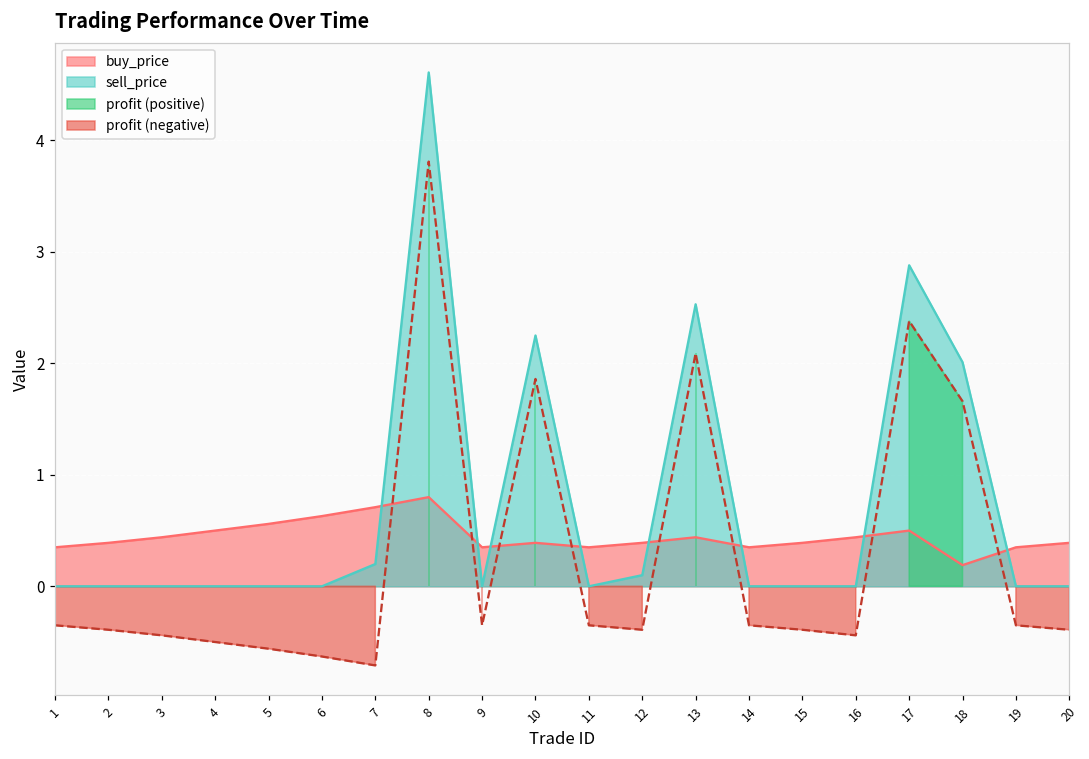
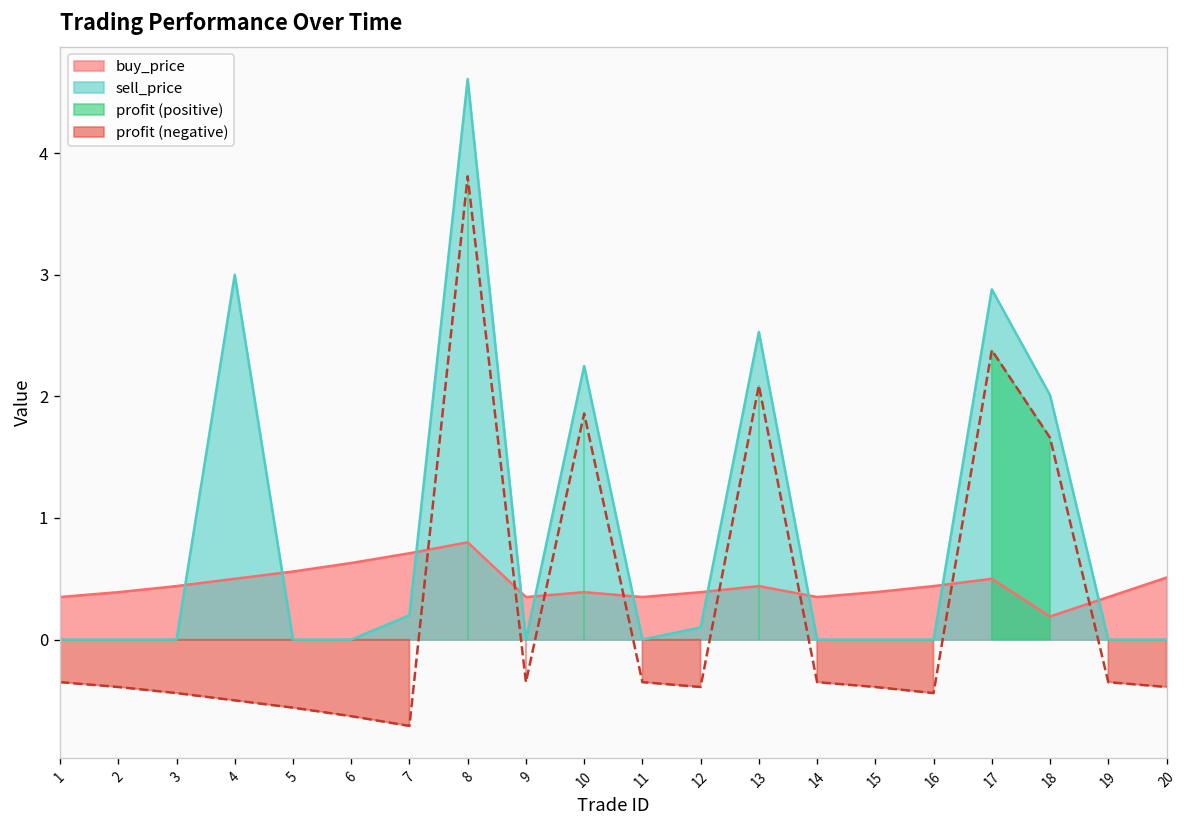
  {
    "buy_price": {
      "1": 0.35,
      "2": 0.39,
      "3": 0.44,
      "4": 0.50,
      "5": 0.56,
      "6": 0.63,
      "7": 0.71,
      "8": 0.80,
      "9": 0.35,
      "10": 0.39,
      "11": 0.35,
      "12": 0.39,
      "13": 0.44,
      "14": 0.35,
      "15": 0.39,
      "16": 0.44,
      "17": 0.50,
      "18": 0.19,
      "19": 0.35,
-     "20": 0.39
+     "20": 0.51
    },
    "sell_price": {
      "1": 0,
      "2": 0,
      "3": 0,
-     "4": 0,
+     "4": 3,
      "5": 0,
      "6": 0,
      "7": 0.20,
      "8": 4.61,
      "9": 0,
      "10": 2.25,
      "11": 0,
      "12": 0.10,
      "13": 2.53,
      "14": 0,
      "15": 0,
      "16": 0,
      "17": 2.88,
      "18": 2,
      "19": 0,
      "20": 0
    }
  }
